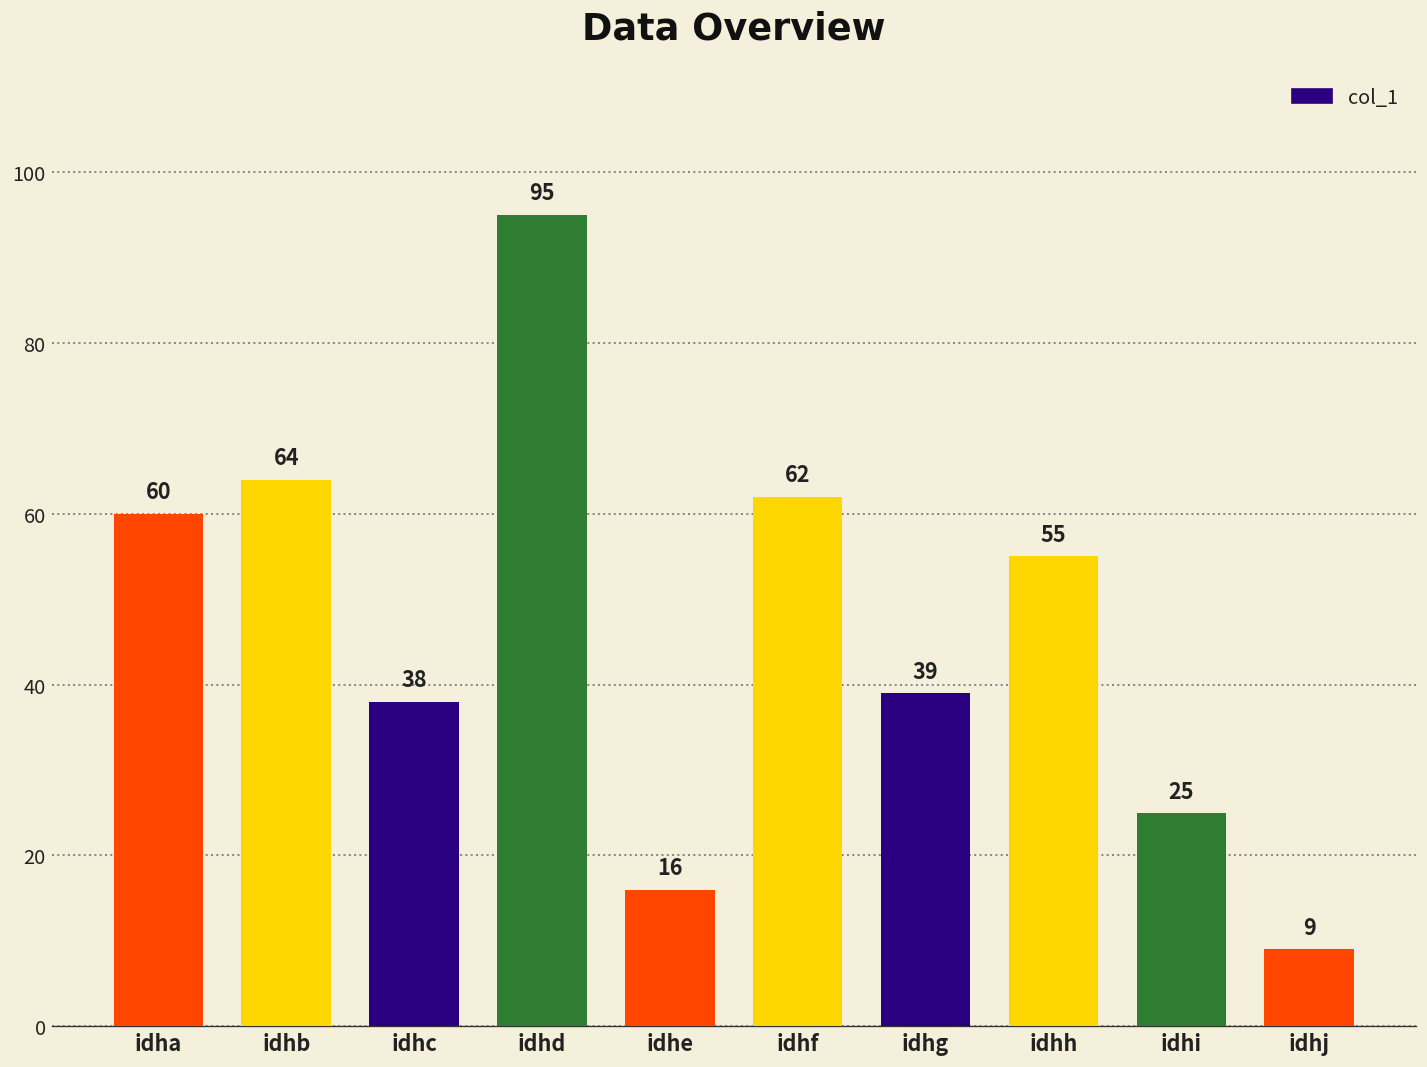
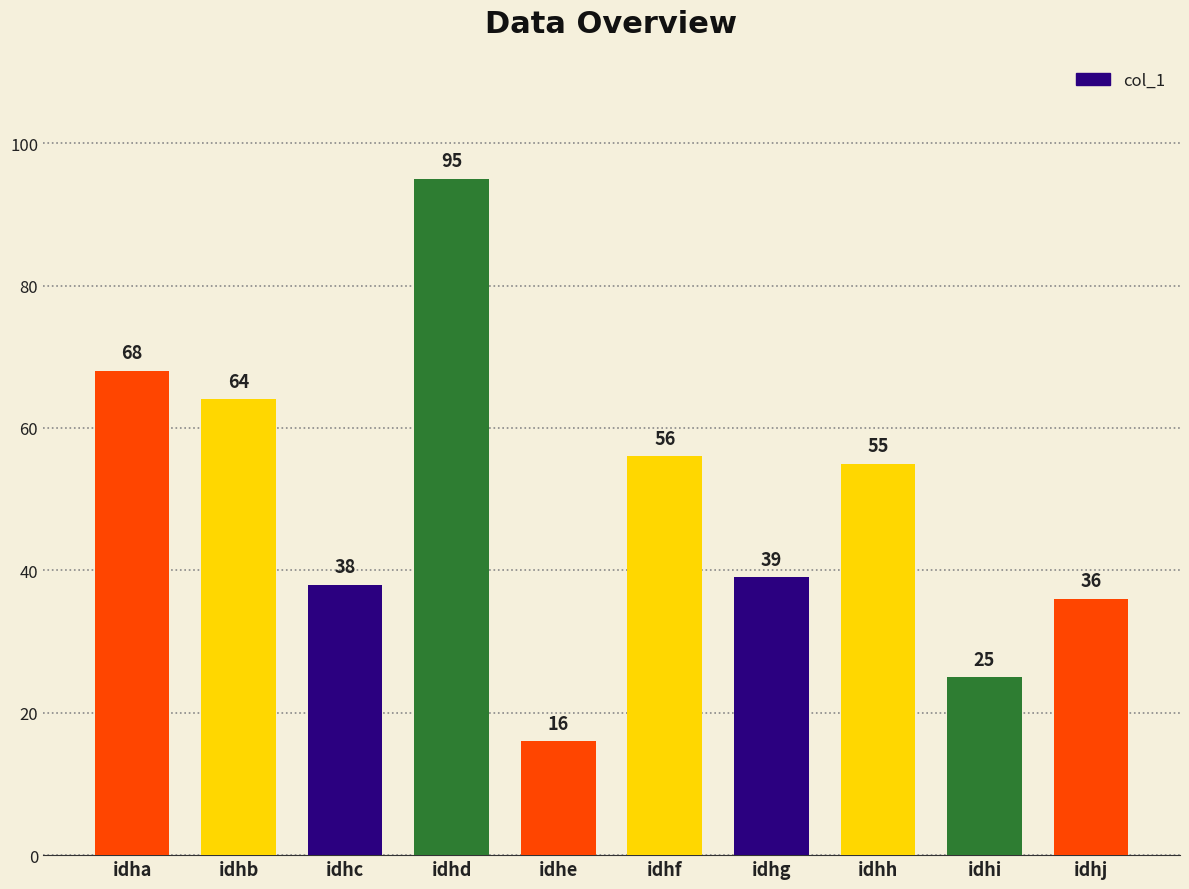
  {
-   "idha": 60,
+   "idha": 68,
    "idhb": 64,
    "idhc": 38,
    "idhd": 95,
    "idhe": 16,
-   "idhf": 62,
+   "idhf": 56,
    "idhg": 39,
    "idhh": 55,
    "idhi": 25,
-   "idhj": 9
+   "idhj": 36
  }
